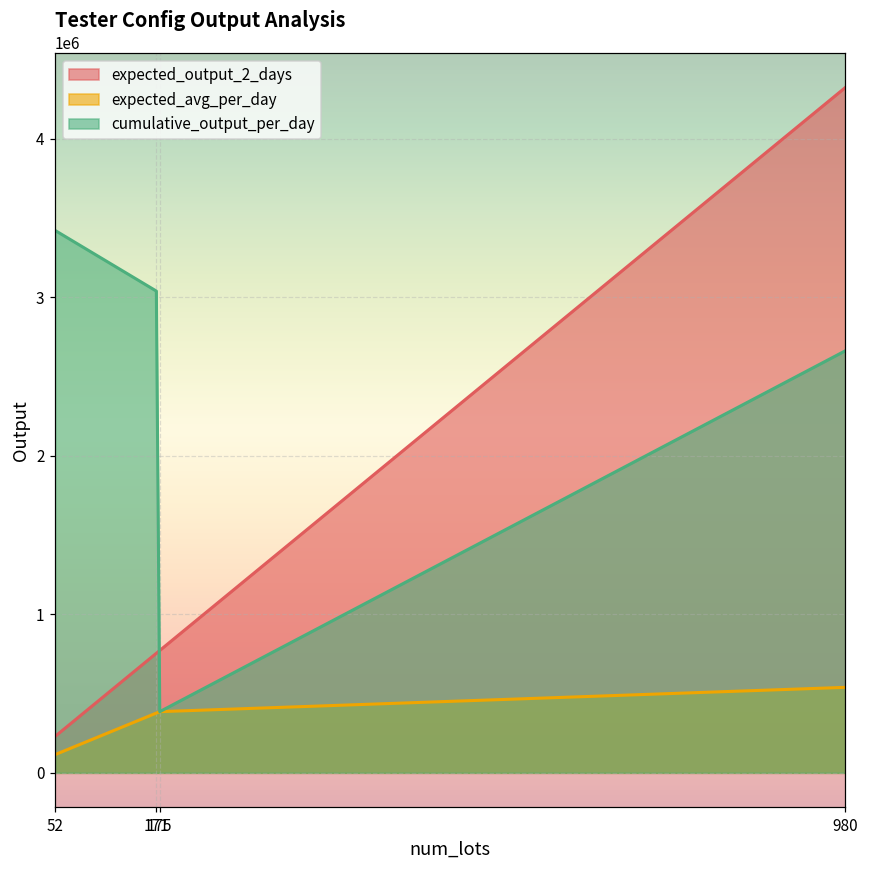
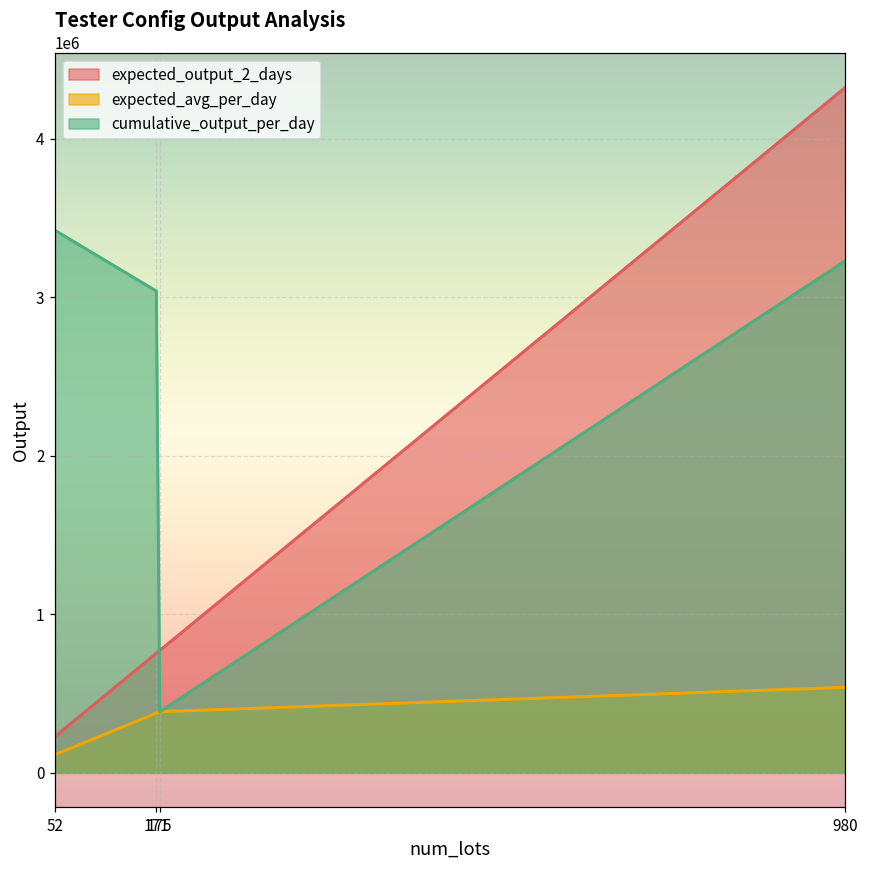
  {
    "expected_output_2_days": {
      "52": 230000,
      "980": 4320000
    },
    "expected_avg_per_day": {
      "52": 110000,
      "980": 540000
    },
    "cumulative_output_per_day": {
      "52": 3420000,
-     "980": 2660000
+     "980": 3230000
    }
  }
